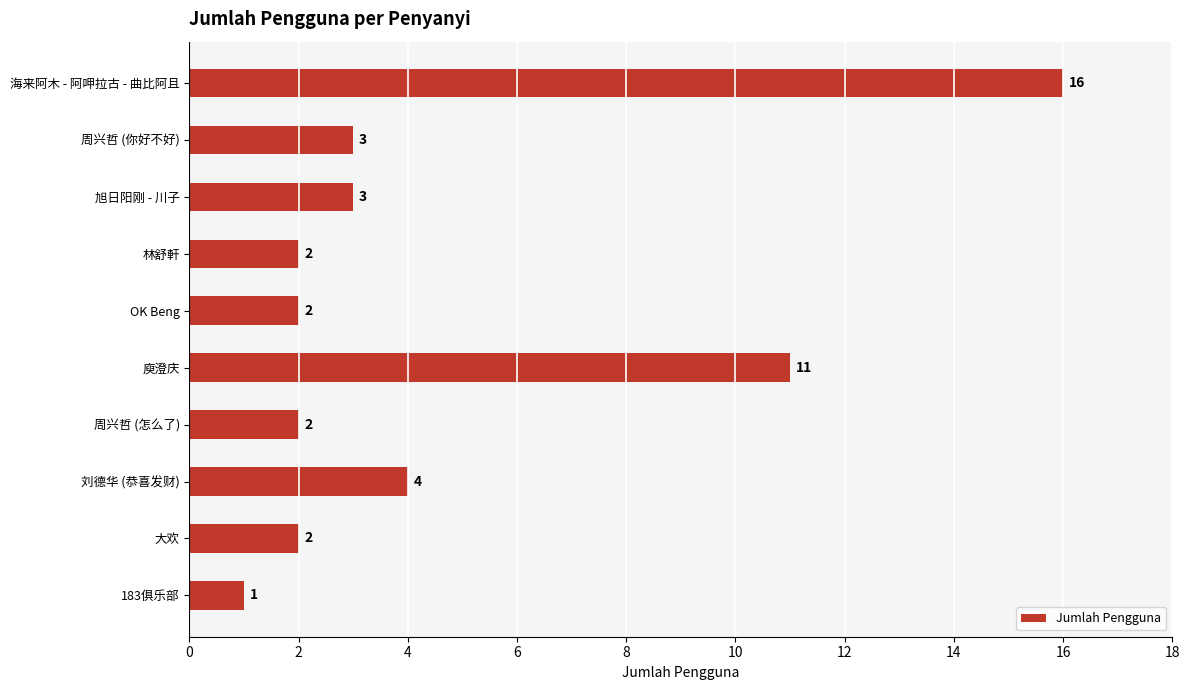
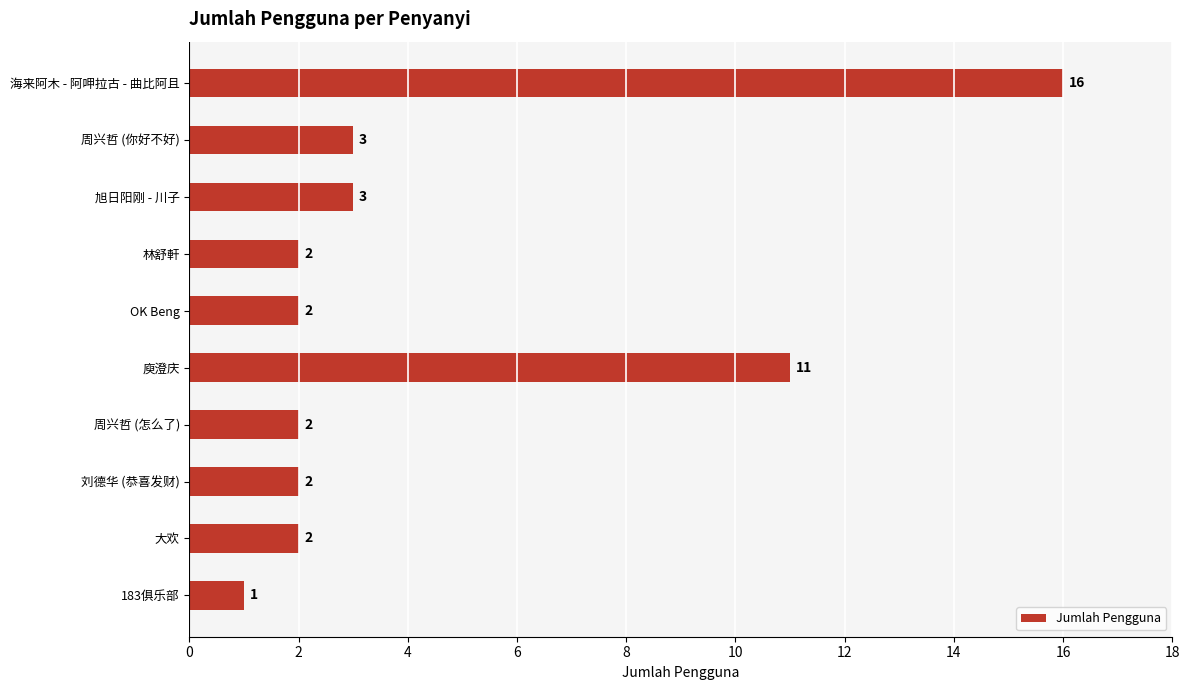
  {
    "海来阿木 - 阿呷拉古 - 曲比阿且": 16,
    "周兴哲 (你好不好)": 3,
    "旭日阳刚 - 川子": 3,
    "林舒軒": 2,
    "OK Beng": 2,
    "庾澄庆": 11,
    "周兴哲 (怎么了)": 2,
-   "刘德华 (恭喜发财)": 4,
+   "刘德华 (恭喜发财)": 2,
    "大欢": 2,
    "183俱乐部": 1
  }
